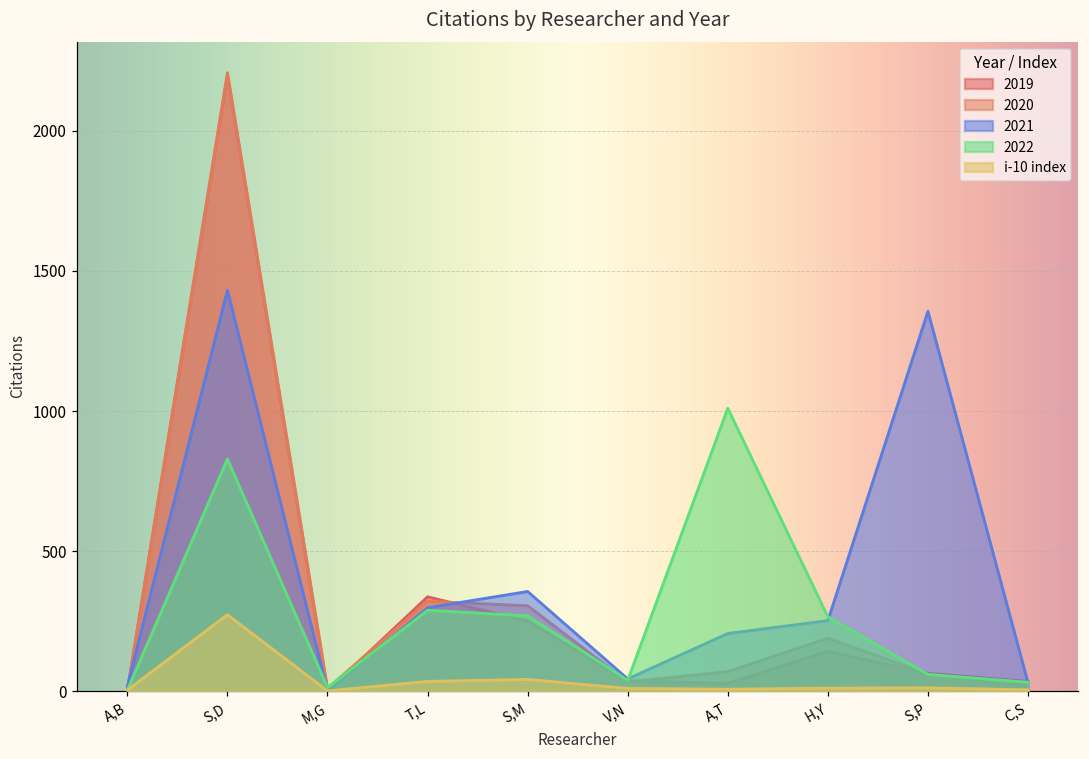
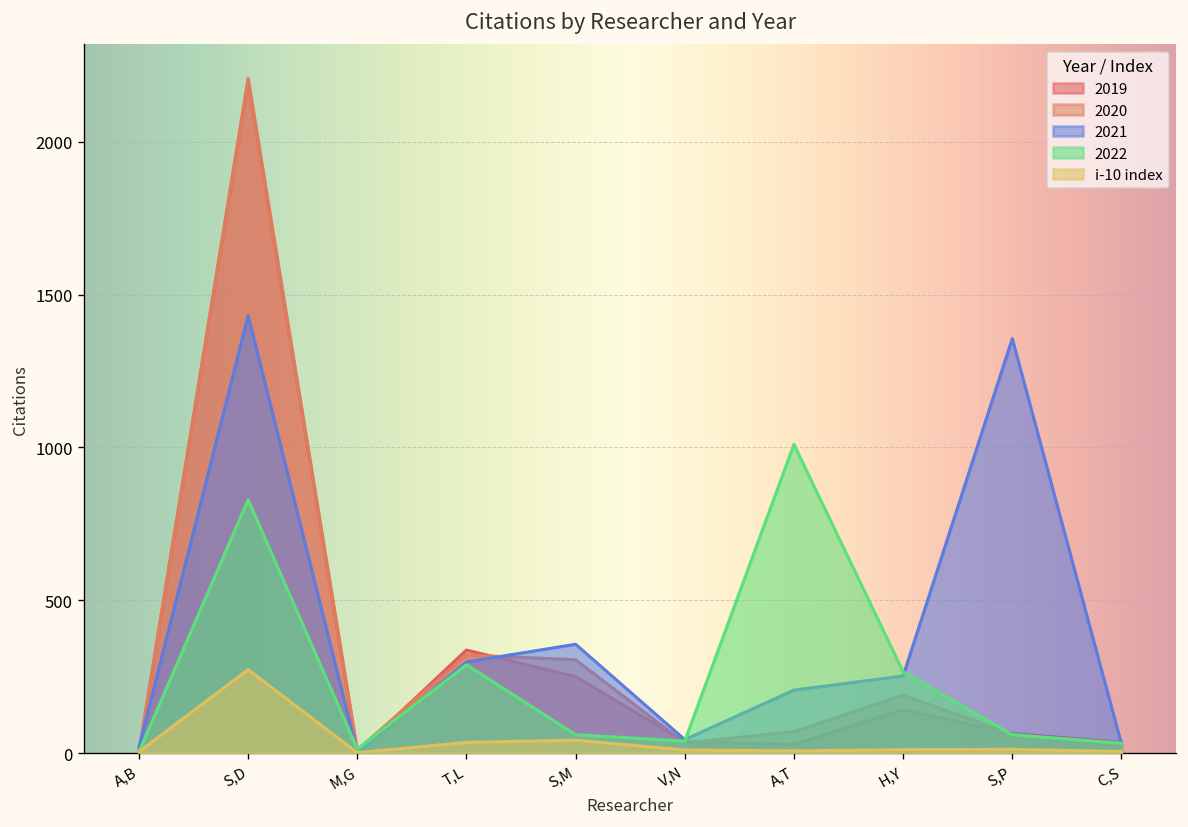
  {
    "2021": {
      "A,B": 20,
      "S,D": 1430,
      "S,M": 360,
      "A,T": 210,
      "H,Y": 250,
      "S,P": 1360
    },
    "2022": {
      "S,D": 830,
-     "S,M": 270,
+     "S,M": 60,
      "A,T": 1010,
      "H,Y": 270
    }
  }
